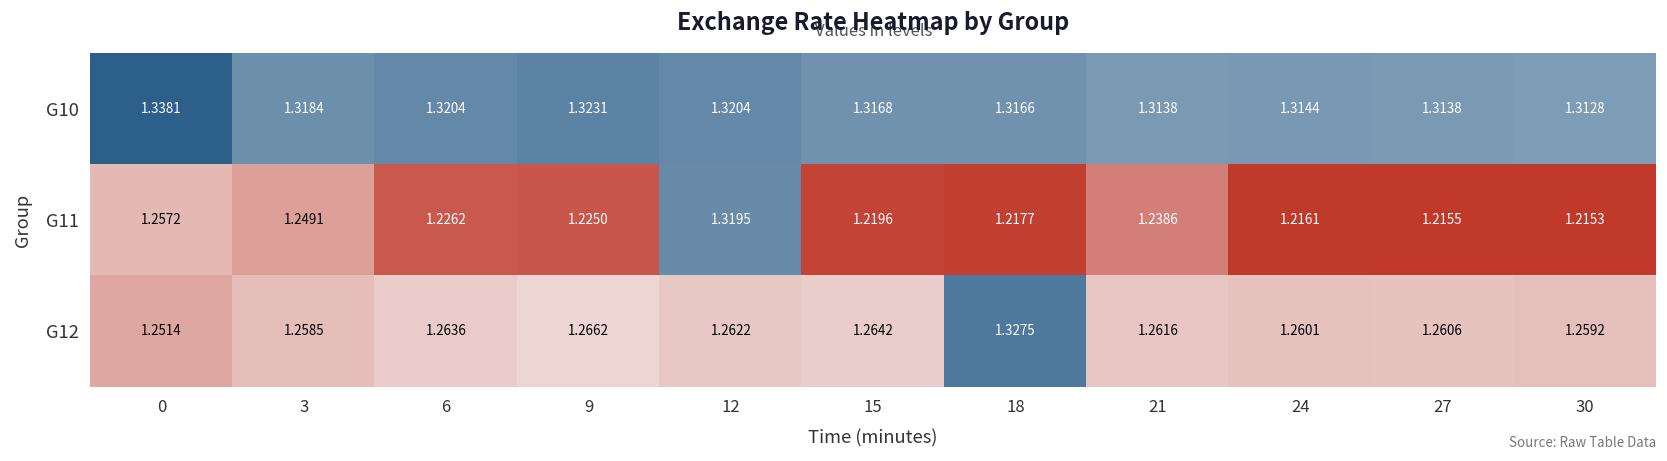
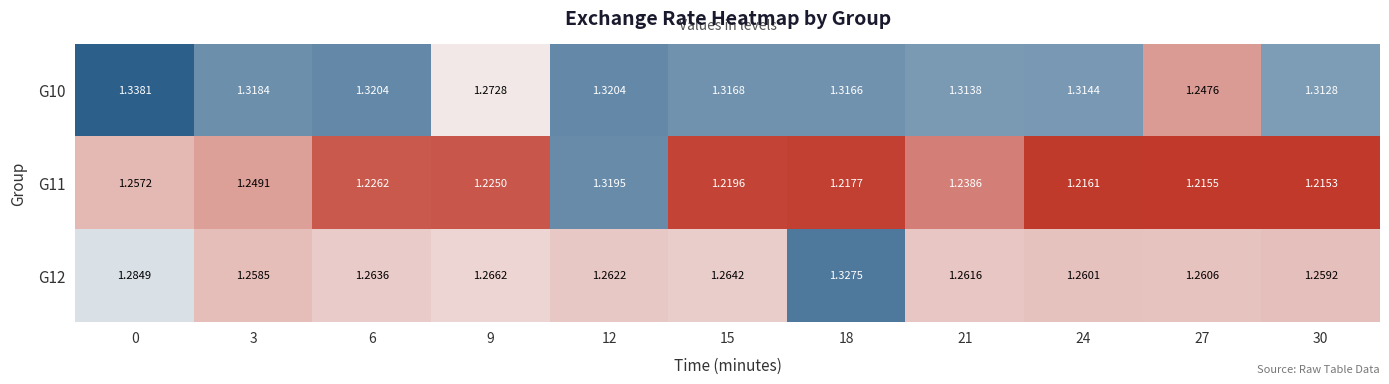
  {
    "G10": {
      "0": 1.3381,
      "3": 1.3184,
      "6": 1.3204,
-     "9": 1.3231,
+     "9": 1.2728,
      "12": 1.3204,
      "15": 1.3168,
      "18": 1.3166,
      "21": 1.3138,
      "24": 1.3144,
-     "27": 1.3138,
+     "27": 1.2476,
      "30": 1.3128
    },
    "G11": {
      "0": 1.2572,
      "3": 1.2491,
      "6": 1.2262,
      "9": 1.2250,
      "12": 1.3195,
      "15": 1.2196,
      "18": 1.2177,
      "21": 1.2386,
      "24": 1.2161,
      "27": 1.2155,
      "30": 1.2153
    },
    "G12": {
-     "0": 1.2514,
+     "0": 1.2849,
      "3": 1.2585,
      "6": 1.2636,
      "9": 1.2662,
      "12": 1.2622,
      "15": 1.2642,
      "18": 1.3275,
      "21": 1.2616,
      "24": 1.2601,
      "27": 1.2606,
      "30": 1.2592
    }
  }
